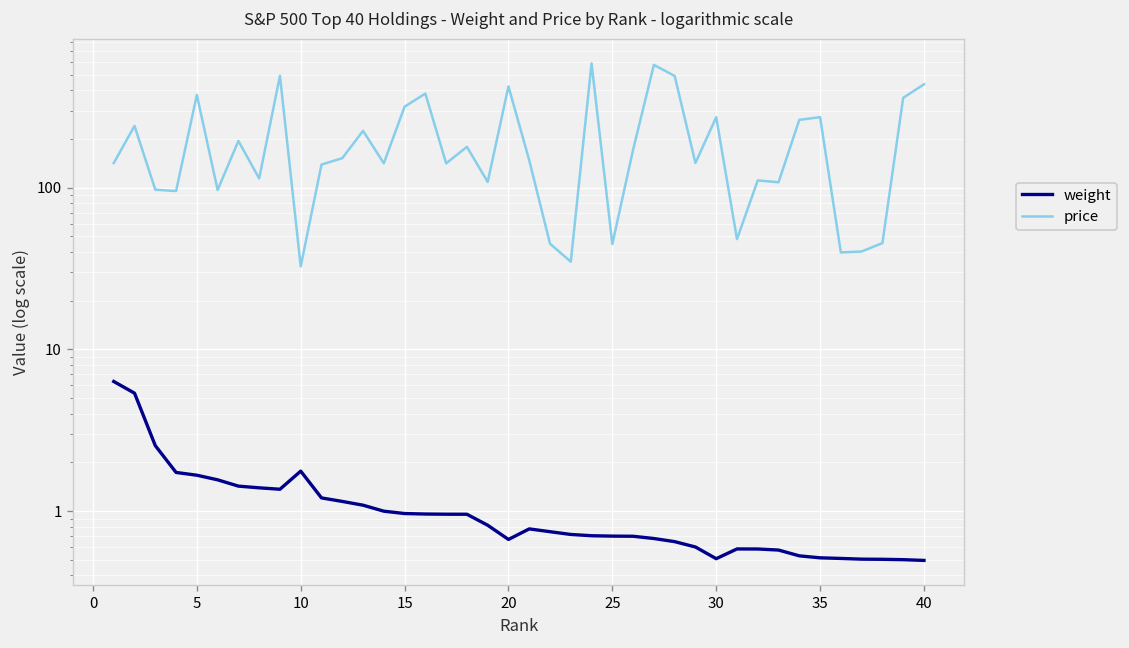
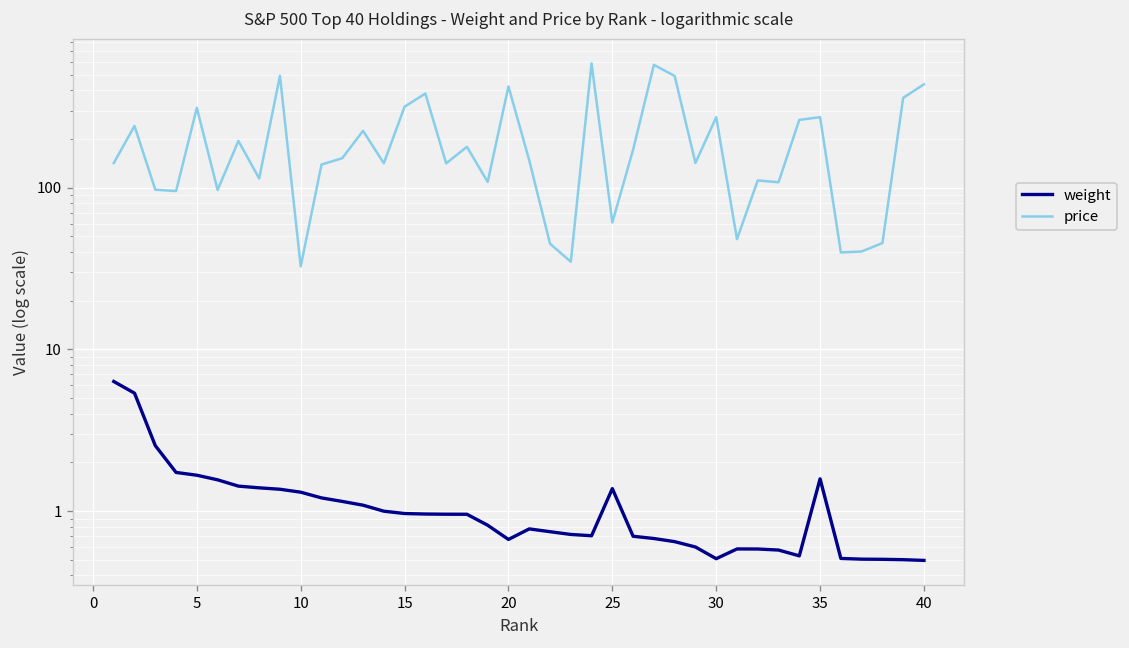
  {
    "weight": {
      "5": 1.7,
-     "10": 1.8,
+     "10": 1.3,
      "15": 1.0,
      "20": 0.7,
-     "25": 0.7,
+     "25": 1.4,
      "30": 0.51,
-     "35": 0.51,
+     "35": 1.6,
      "40": 0.50
    },
    "price": {
-     "5": 380,
+     "5": 310,
      "10": 33,
      "15": 320,
      "20": 420,
-     "25": 45,
+     "25": 60,
      "30": 270,
      "35": 270,
      "40": 440
    }
  }
